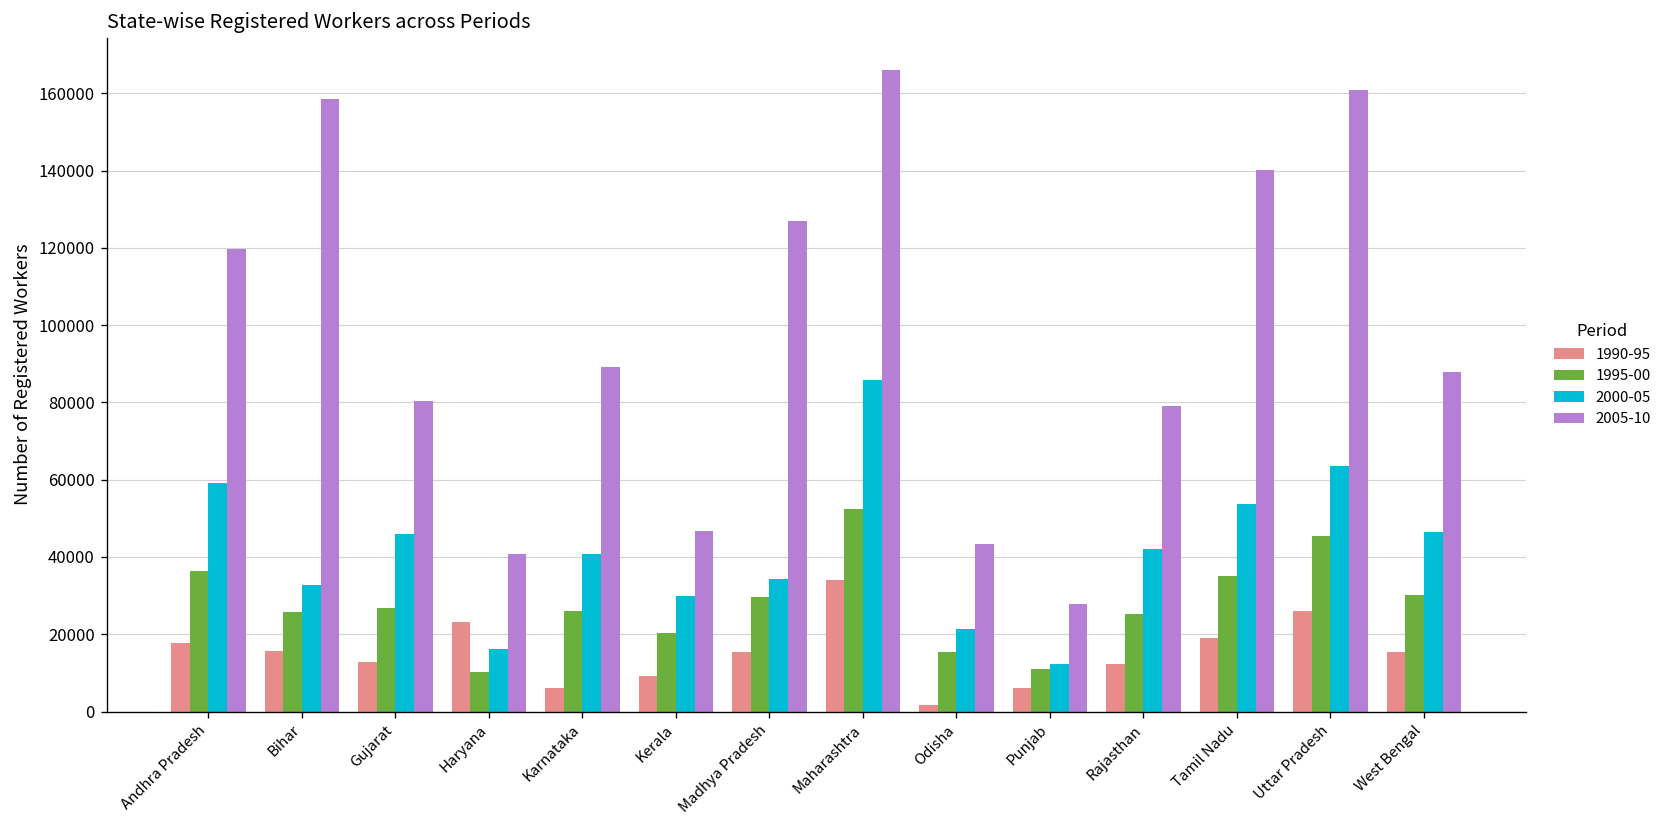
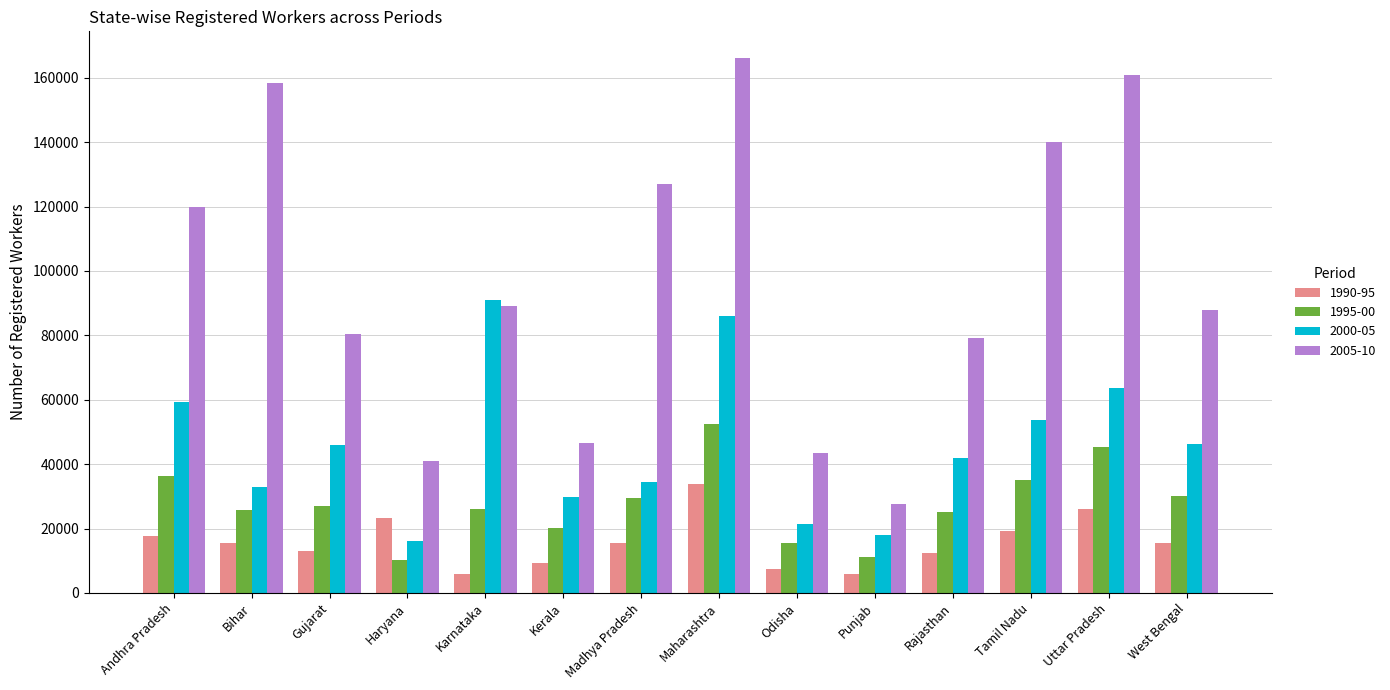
  {
    "1990-95": {
      "Andhra Pradesh": 18000,
      "Bihar": 16000,
      "Gujarat": 13000,
      "Haryana": 23000,
      "Karnataka": 6000,
      "Kerala": 9000,
      "Madhya Pradesh": 15000,
      "Maharashtra": 34000,
-     "Odisha": 2000,
+     "Odisha": 8000,
      "Punjab": 6000,
      "Rajasthan": 12000,
      "Tamil Nadu": 19000,
      "Uttar Pradesh": 26000,
      "West Bengal": 15000
    },
    "1995-00": {
      "Andhra Pradesh": 36000,
      "Bihar": 26000,
      "Gujarat": 27000,
      "Haryana": 10000,
      "Karnataka": 26000,
      "Kerala": 20000,
      "Madhya Pradesh": 30000,
      "Maharashtra": 52000,
      "Odisha": 15000,
      "Punjab": 11000,
      "Rajasthan": 25000,
      "Tamil Nadu": 35000,
      "Uttar Pradesh": 45000,
      "West Bengal": 30000
    },
    "2000-05": {
      "Andhra Pradesh": 59000,
      "Bihar": 33000,
      "Gujarat": 46000,
      "Haryana": 16000,
-     "Karnataka": 41000,
+     "Karnataka": 91000,
      "Kerala": 30000,
      "Madhya Pradesh": 34000,
      "Maharashtra": 86000,
      "Odisha": 21000,
-     "Punjab": 12000,
+     "Punjab": 18000,
      "Rajasthan": 42000,
      "Tamil Nadu": 54000,
      "Uttar Pradesh": 64000,
      "West Bengal": 46000
    },
    "2005-10": {
      "Andhra Pradesh": 120000,
      "Bihar": 159000,
      "Gujarat": 80000,
      "Haryana": 41000,
      "Karnataka": 89000,
      "Kerala": 47000,
      "Madhya Pradesh": 127000,
      "Maharashtra": 166000,
      "Odisha": 43000,
      "Punjab": 28000,
      "Rajasthan": 79000,
      "Tamil Nadu": 140000,
      "Uttar Pradesh": 161000,
      "West Bengal": 88000
    }
  }
